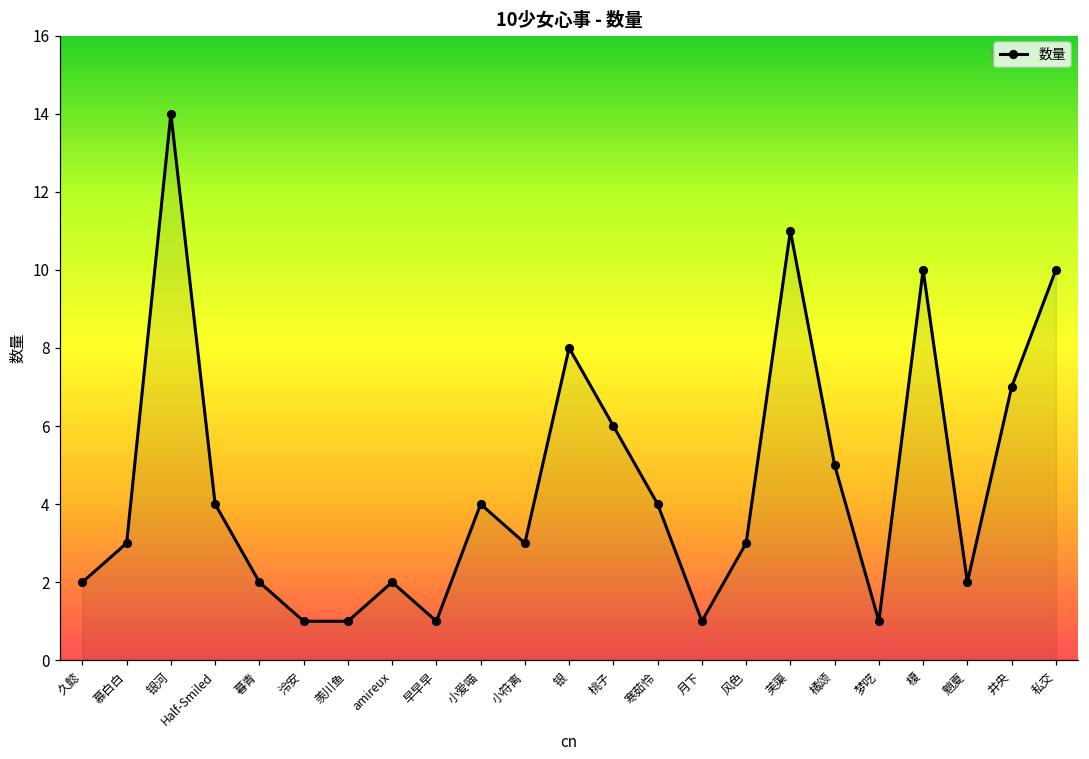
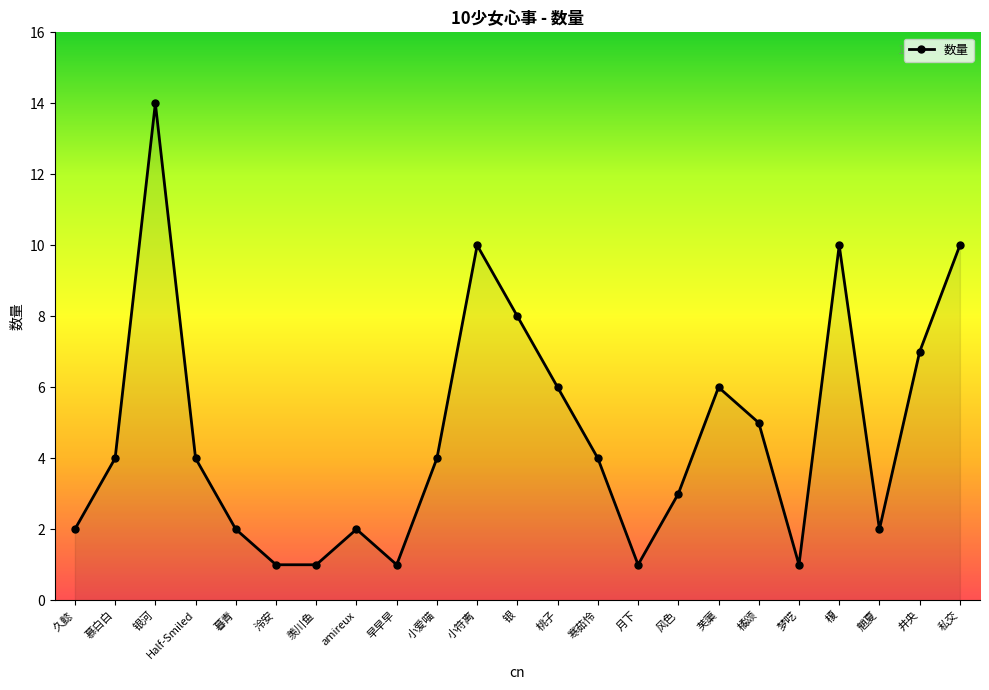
  {
    "久懿": 2,
-   "慕白白": 3,
+   "慕白白": 4,
    "银河": 14,
    "Half-Smiled": 4,
    "暮青": 2,
    "泠安": 1,
    "羡川鱼": 1,
    "amireux": 2,
    "早早早": 1,
    "小爱喵": 4,
-   "小符离": 3,
+   "小符离": 10,
    "银": 8,
    "桃子": 6,
    "寒茹怜": 4,
    "月下": 1,
    "风色": 3,
-   "芙蕖": 11,
+   "芙蕖": 6,
    "橘颂": 5,
    "梦呓": 1,
    "榎": 10,
    "魈夏": 2,
    "井央": 7,
    "私交": 10
  }
